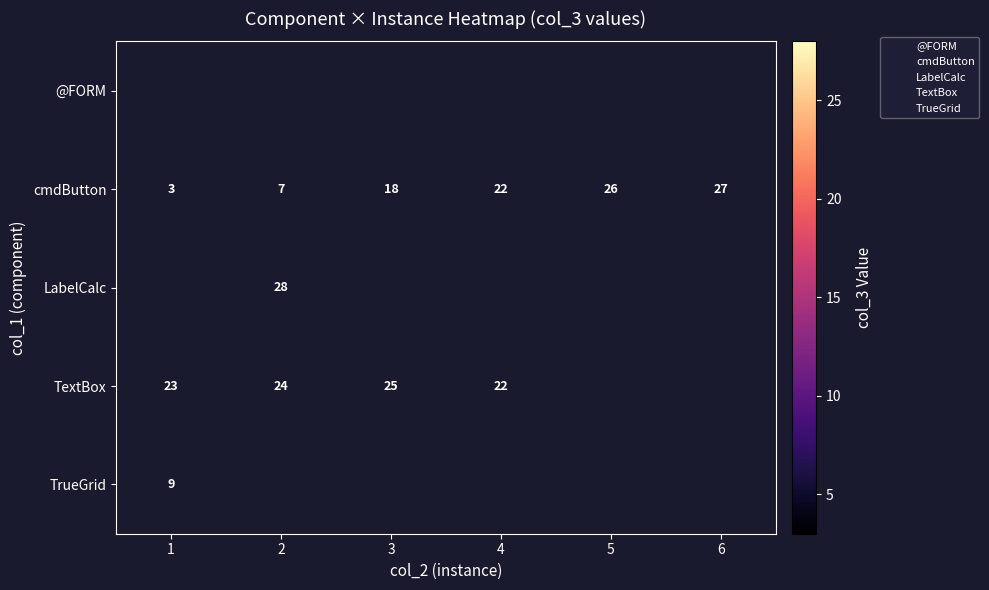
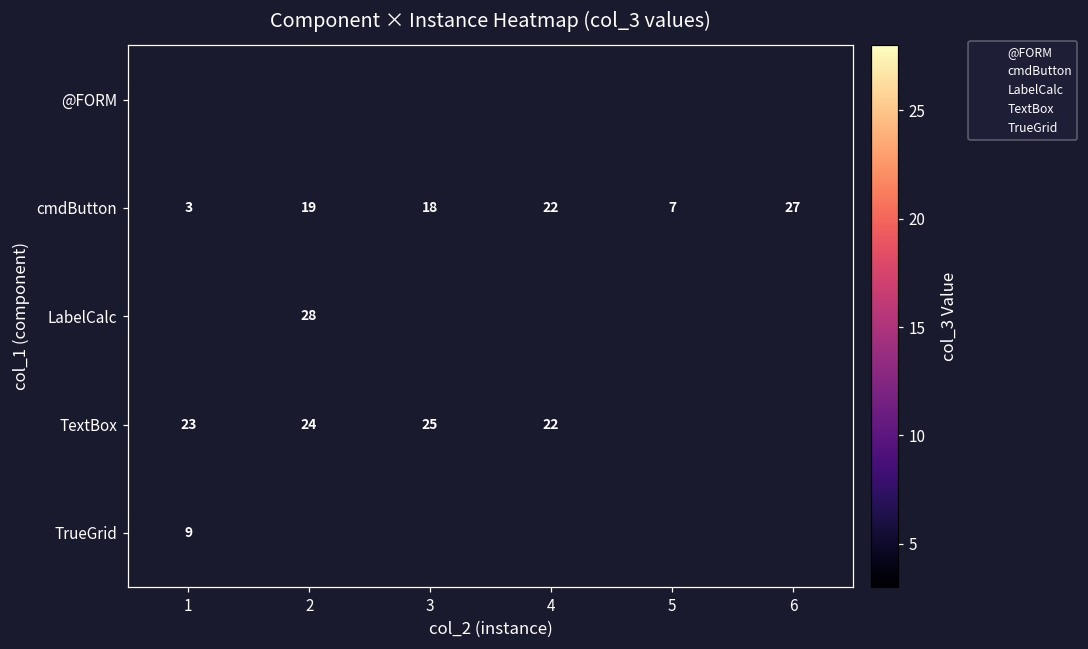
  {
    "cmdButton": {
      "1": 3,
-     "2": 7,
+     "2": 19,
      "3": 18,
      "4": 22,
-     "5": 26,
+     "5": 7,
      "6": 27
    },
    "LabelCalc": {
      "2": 28
    },
    "TextBox": {
      "1": 23,
      "2": 24,
      "3": 25,
      "4": 22
    },
    "TrueGrid": {
      "1": 9
    }
  }
